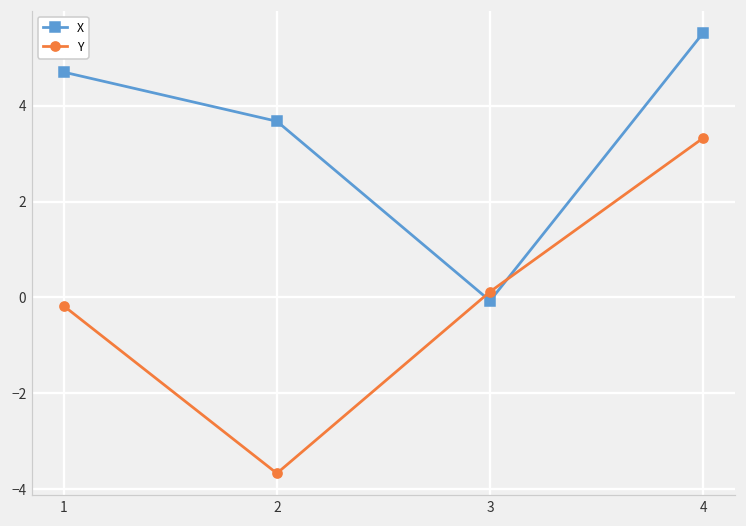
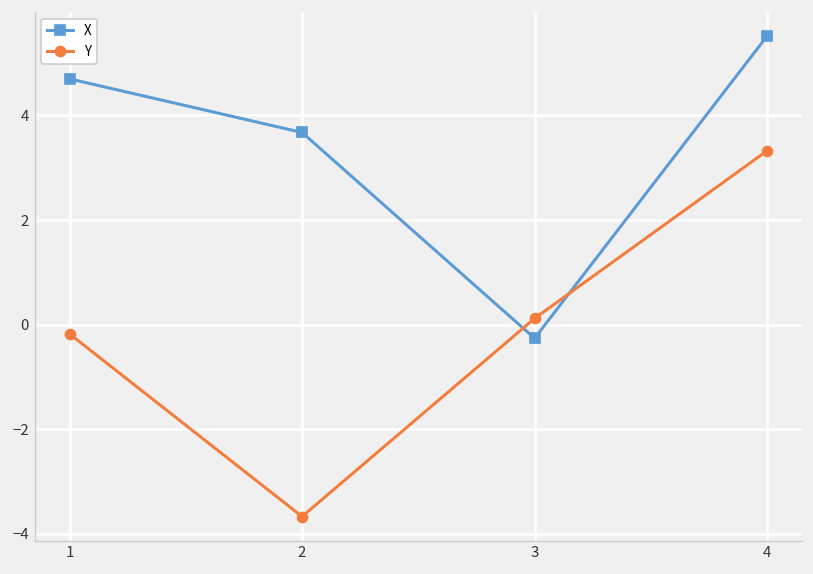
  {
    "X": {
      "1": 4.7,
      "2": 3.7,
-     "3": -0.1,
+     "3": -0.3,
      "4": 5.5
    },
    "Y": {
      "1": -0.2,
      "2": -3.7,
      "3": 0.1,
      "4": 3.3
    }
  }
